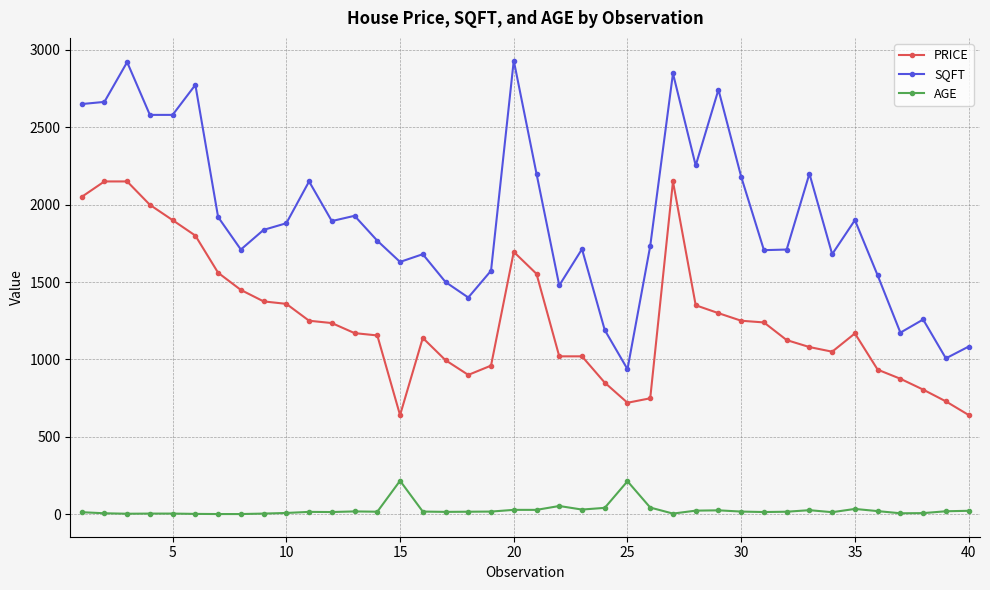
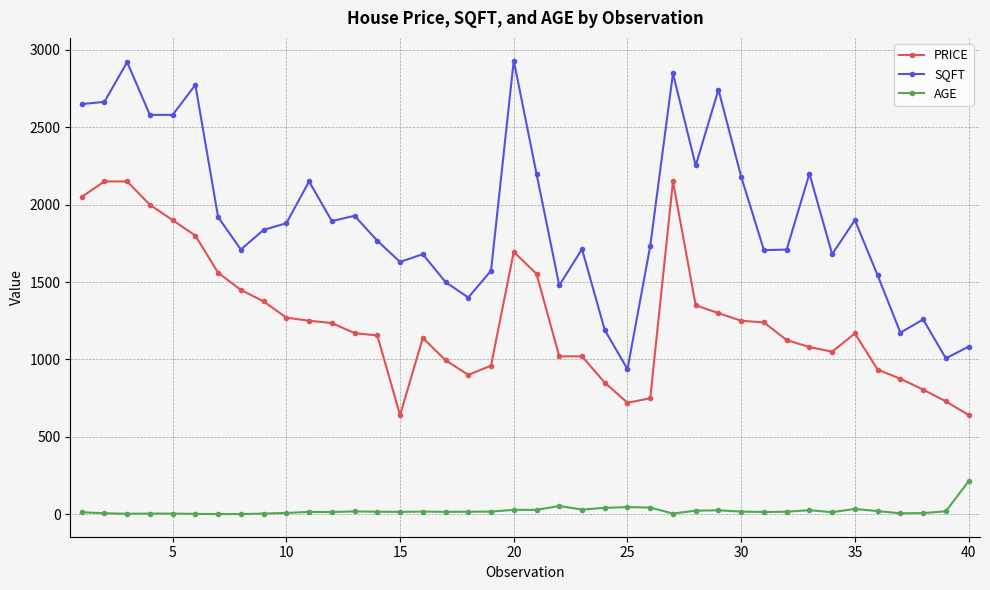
  {
    "PRICE": {
      "5": 1900,
-     "10": 1360,
+     "10": 1270,
      "15": 640,
      "20": 1700,
      "25": 720,
      "30": 1250,
      "35": 1170,
      "40": 640
    },
    "SQFT": {
      "5": 2580,
      "10": 1880,
      "15": 1630,
      "20": 2930,
      "25": 940,
      "30": 2180,
      "35": 1900,
      "40": 1080
    },
    "AGE": {
      "5": 0,
      "10": 10,
-     "15": 220,
+     "15": 20,
      "20": 30,
-     "25": 210,
+     "25": 50,
      "30": 20,
      "35": 30,
-     "40": 20
+     "40": 210
    }
  }
